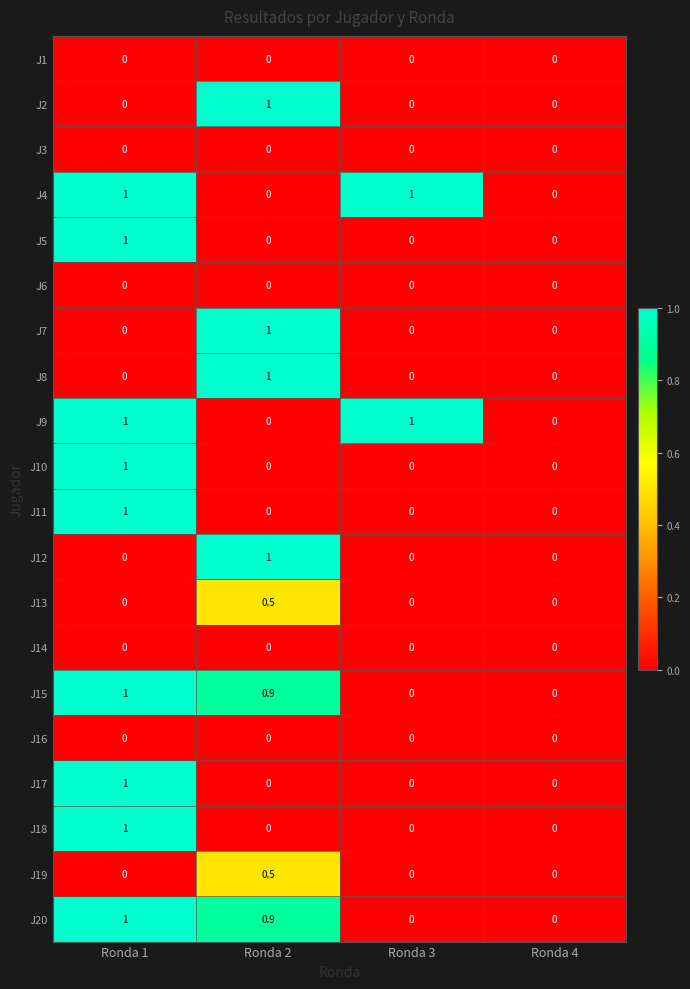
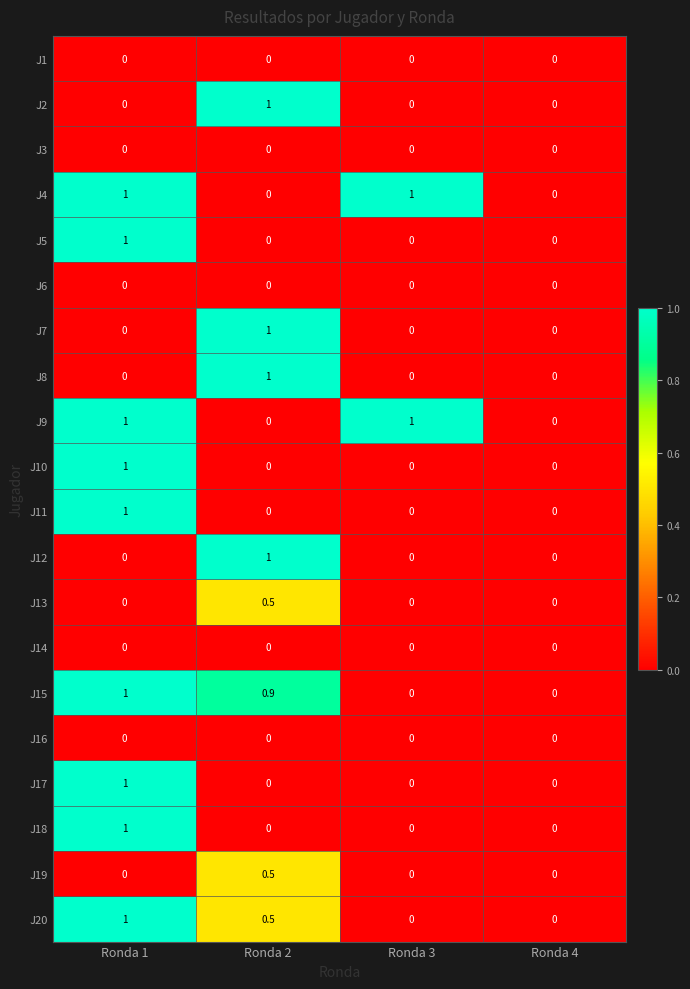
  {
    "J1": {
      "Ronda 1": 0,
      "Ronda 2": 0,
      "Ronda 3": 0,
      "Ronda 4": 0
    },
    "J2": {
      "Ronda 1": 0,
      "Ronda 2": 1,
      "Ronda 3": 0,
      "Ronda 4": 0
    },
    "J3": {
      "Ronda 1": 0,
      "Ronda 2": 0,
      "Ronda 3": 0,
      "Ronda 4": 0
    },
    "J4": {
      "Ronda 1": 1,
      "Ronda 2": 0,
      "Ronda 3": 1,
      "Ronda 4": 0
    },
    "J5": {
      "Ronda 1": 1,
      "Ronda 2": 0,
      "Ronda 3": 0,
      "Ronda 4": 0
    },
    "J6": {
      "Ronda 1": 0,
      "Ronda 2": 0,
      "Ronda 3": 0,
      "Ronda 4": 0
    },
    "J7": {
      "Ronda 1": 0,
      "Ronda 2": 1,
      "Ronda 3": 0,
      "Ronda 4": 0
    },
    "J8": {
      "Ronda 1": 0,
      "Ronda 2": 1,
      "Ronda 3": 0,
      "Ronda 4": 0
    },
    "J9": {
      "Ronda 1": 1,
      "Ronda 2": 0,
      "Ronda 3": 1,
      "Ronda 4": 0
    },
    "J10": {
      "Ronda 1": 1,
      "Ronda 2": 0,
      "Ronda 3": 0,
      "Ronda 4": 0
    },
    "J11": {
      "Ronda 1": 1,
      "Ronda 2": 0,
      "Ronda 3": 0,
      "Ronda 4": 0
    },
    "J12": {
      "Ronda 1": 0,
      "Ronda 2": 1,
      "Ronda 3": 0,
      "Ronda 4": 0
    },
    "J13": {
      "Ronda 1": 0,
      "Ronda 2": 0.5,
      "Ronda 3": 0,
      "Ronda 4": 0
    },
    "J14": {
      "Ronda 1": 0,
      "Ronda 2": 0,
      "Ronda 3": 0,
      "Ronda 4": 0
    },
    "J15": {
      "Ronda 1": 1,
      "Ronda 2": 0.9,
      "Ronda 3": 0,
      "Ronda 4": 0
    },
    "J16": {
      "Ronda 1": 0,
      "Ronda 2": 0,
      "Ronda 3": 0,
      "Ronda 4": 0
    },
    "J17": {
      "Ronda 1": 1,
      "Ronda 2": 0,
      "Ronda 3": 0,
      "Ronda 4": 0
    },
    "J18": {
      "Ronda 1": 1,
      "Ronda 2": 0,
      "Ronda 3": 0,
      "Ronda 4": 0
    },
    "J19": {
      "Ronda 1": 0,
      "Ronda 2": 0.5,
      "Ronda 3": 0,
      "Ronda 4": 0
    },
    "J20": {
      "Ronda 1": 1,
-     "Ronda 2": 0.9,
+     "Ronda 2": 0.5,
      "Ronda 3": 0,
      "Ronda 4": 0
    }
  }
